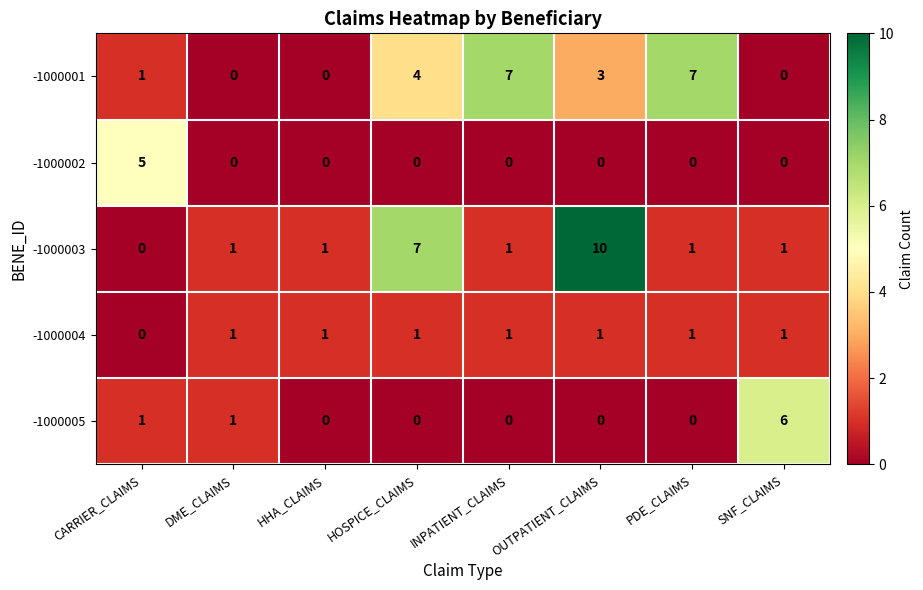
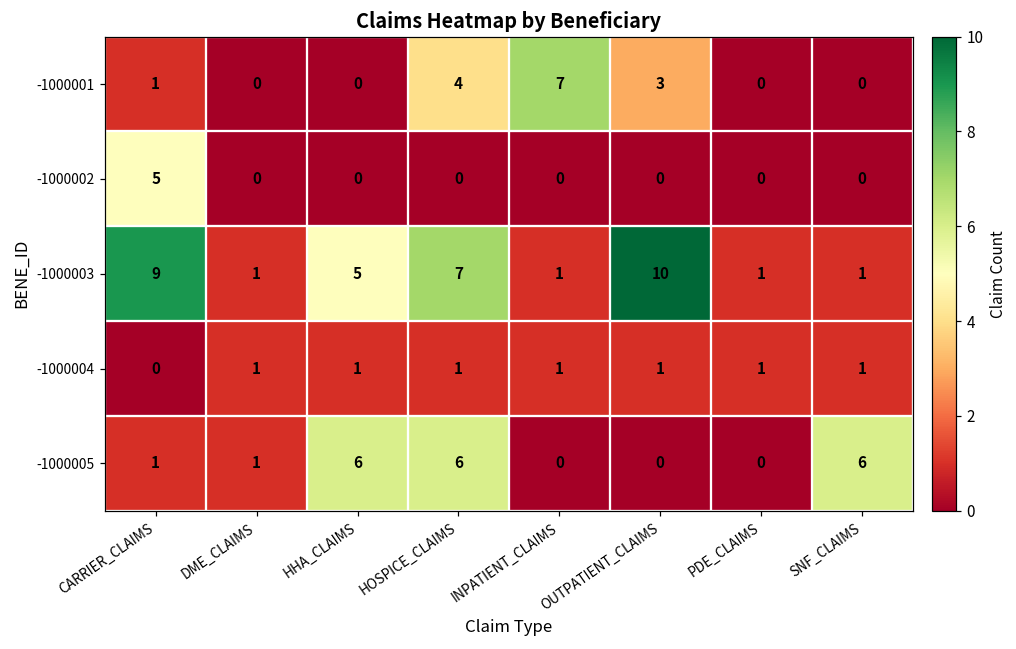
  {
    "-1000001": {
      "CARRIER_CLAIMS": 1,
      "DME_CLAIMS": 0,
      "HHA_CLAIMS": 0,
      "HOSPICE_CLAIMS": 4,
      "INPATIENT_CLAIMS": 7,
      "OUTPATIENT_CLAIMS": 3,
-     "PDE_CLAIMS": 7,
+     "PDE_CLAIMS": 0,
      "SNF_CLAIMS": 0
    },
    "-1000002": {
      "CARRIER_CLAIMS": 5,
      "DME_CLAIMS": 0,
      "HHA_CLAIMS": 0,
      "HOSPICE_CLAIMS": 0,
      "INPATIENT_CLAIMS": 0,
      "OUTPATIENT_CLAIMS": 0,
      "PDE_CLAIMS": 0,
      "SNF_CLAIMS": 0
    },
    "-1000003": {
-     "CARRIER_CLAIMS": 0,
+     "CARRIER_CLAIMS": 9,
      "DME_CLAIMS": 1,
-     "HHA_CLAIMS": 1,
+     "HHA_CLAIMS": 5,
      "HOSPICE_CLAIMS": 7,
      "INPATIENT_CLAIMS": 1,
      "OUTPATIENT_CLAIMS": 10,
      "PDE_CLAIMS": 1,
      "SNF_CLAIMS": 1
    },
    "-1000004": {
      "CARRIER_CLAIMS": 0,
      "DME_CLAIMS": 1,
      "HHA_CLAIMS": 1,
      "HOSPICE_CLAIMS": 1,
      "INPATIENT_CLAIMS": 1,
      "OUTPATIENT_CLAIMS": 1,
      "PDE_CLAIMS": 1,
      "SNF_CLAIMS": 1
    },
    "-1000005": {
      "CARRIER_CLAIMS": 1,
      "DME_CLAIMS": 1,
-     "HHA_CLAIMS": 0,
-     "HOSPICE_CLAIMS": 0,
+     "HHA_CLAIMS": 6,
+     "HOSPICE_CLAIMS": 6,
      "INPATIENT_CLAIMS": 0,
      "OUTPATIENT_CLAIMS": 0,
      "PDE_CLAIMS": 0,
      "SNF_CLAIMS": 6
    }
  }
